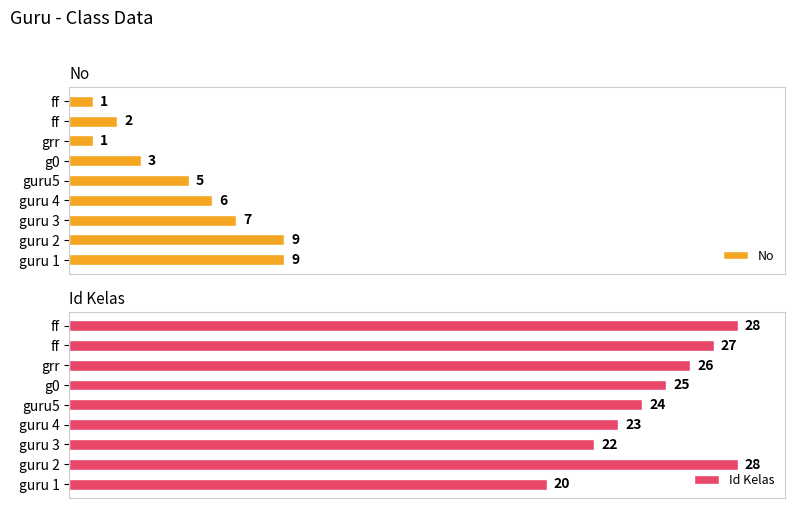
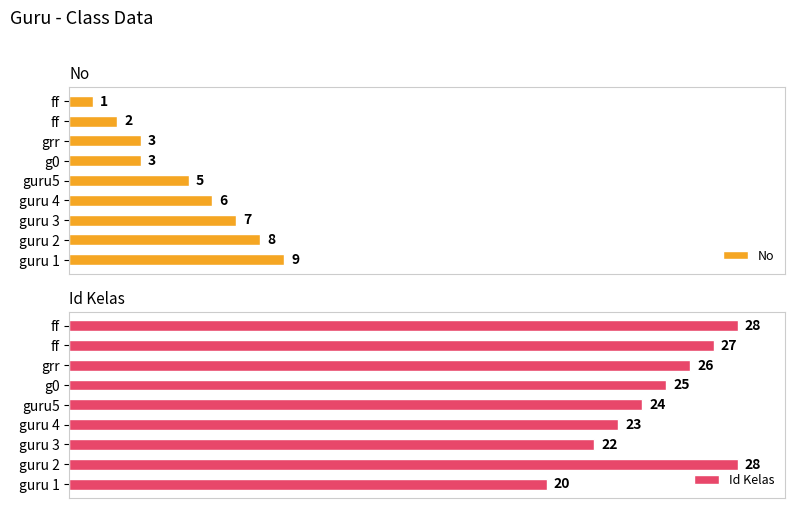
  {
    "No": {
-     "grr": 1,
+     "grr": 3,
      "g0": 3,
      "guru5": 5,
      "guru 4": 6,
      "guru 3": 7,
-     "guru 2": 9,
+     "guru 2": 8,
      "guru 1": 9
    },
    "Id Kelas": {
      "grr": 26,
      "g0": 25,
      "guru5": 24,
      "guru 4": 23,
      "guru 3": 22,
      "guru 2": 28,
      "guru 1": 20
    }
  }
